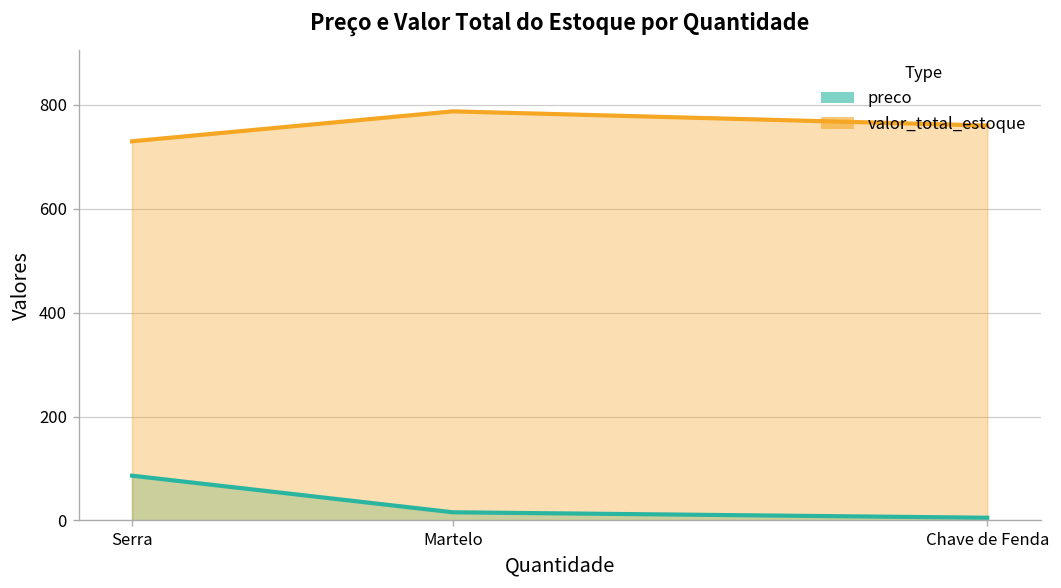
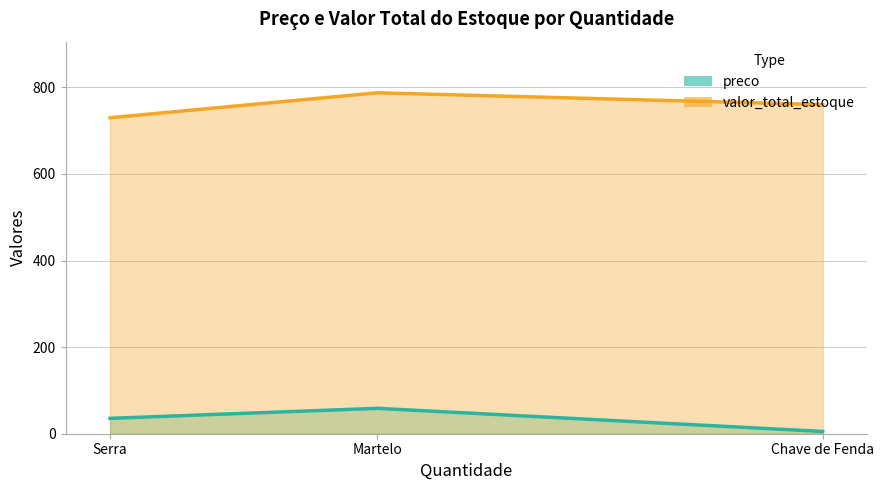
  {
    "preco": {
-     "Serra": 90,
-     "Martelo": 20,
+     "Serra": 40,
+     "Martelo": 60,
      "Chave de Fenda": 10
    },
    "valor_total_estoque": {
      "Serra": 730,
      "Martelo": 790,
      "Chave de Fenda": 760
    }
  }
